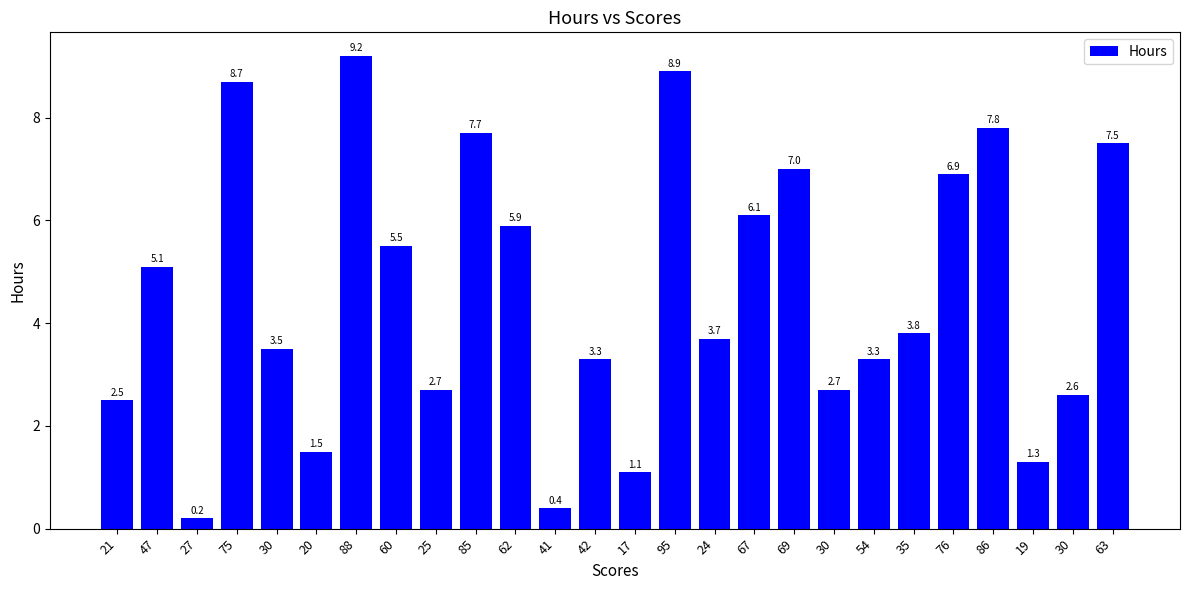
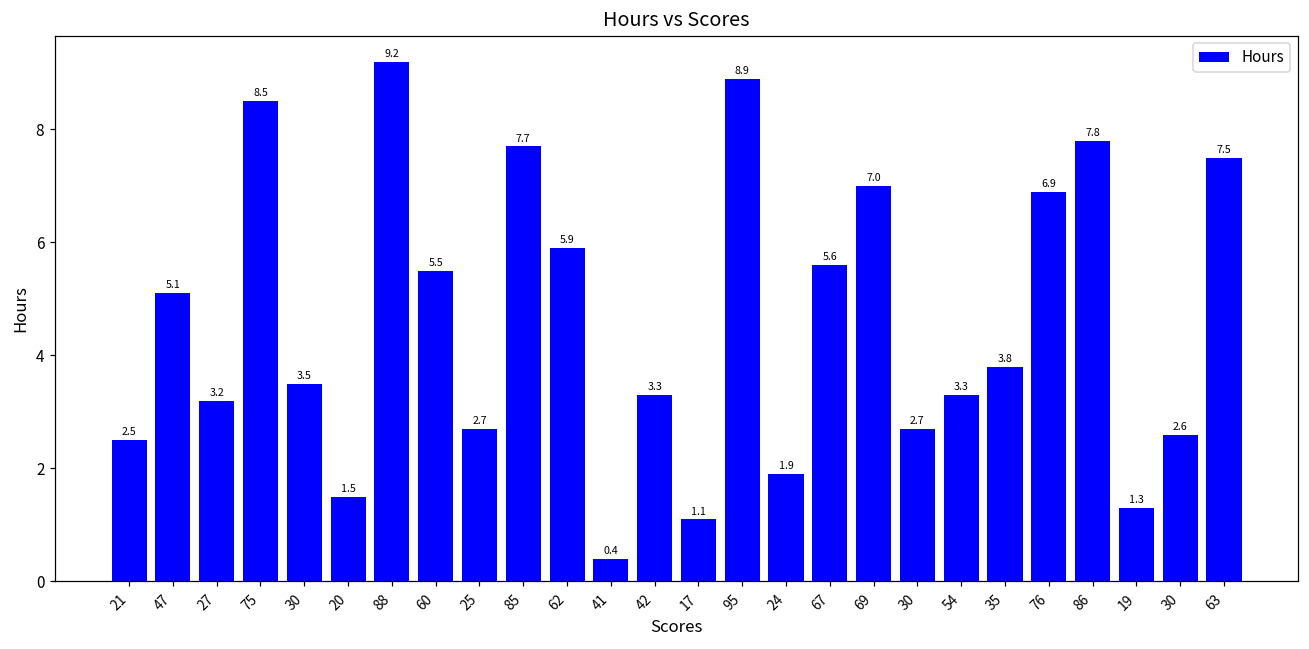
  {
    "21": 2.5,
    "47": 5.1,
-   "27": 0.2,
-   "75": 8.7,
+   "27": 3.2,
+   "75": 8.5,
    "20": 1.5,
    "88": 9.2,
    "60": 5.5,
    "25": 2.7,
    "85": 7.7,
    "62": 5.9,
    "41": 0.4,
    "42": 3.3,
    "17": 1.1,
    "95": 8.9,
-   "24": 3.7,
-   "67": 6.1,
+   "24": 1.9,
+   "67": 5.6,
    "69": 7.0,
    "54": 3.3,
    "35": 3.8,
    "76": 6.9,
    "86": 7.8,
    "19": 1.3,
    "63": 7.5
  }
